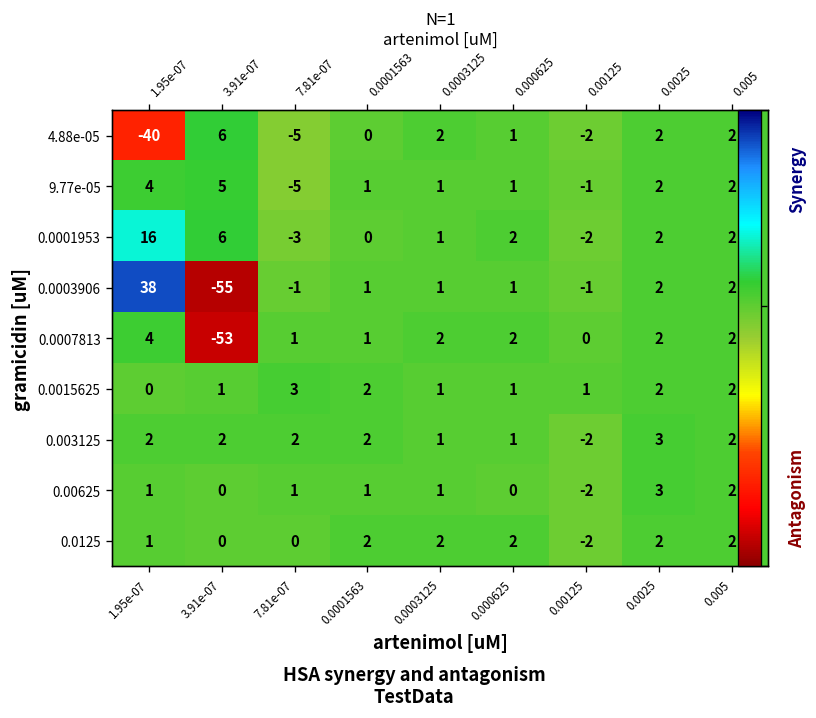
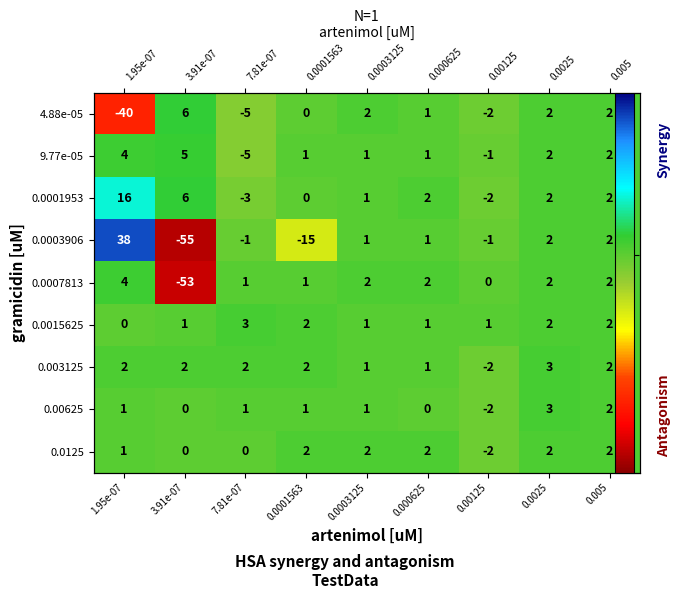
  {
    "4.88e-05": {
      "1.95e-07": -40,
      "3.91e-07": 6,
      "7.81e-07": -5,
      "0.0001563": 0,
      "0.0003125": 2,
      "0.000625": 1,
      "0.00125": -2,
      "0.0025": 2,
      "0.005": 2
    },
    "9.77e-05": {
      "1.95e-07": 4,
      "3.91e-07": 5,
      "7.81e-07": -5,
      "0.0001563": 1,
      "0.0003125": 1,
      "0.000625": 1,
      "0.00125": -1,
      "0.0025": 2,
      "0.005": 2
    },
    "0.0001953": {
      "1.95e-07": 16,
      "3.91e-07": 6,
      "7.81e-07": -3,
      "0.0001563": 0,
      "0.0003125": 1,
      "0.000625": 2,
      "0.00125": -2,
      "0.0025": 2,
      "0.005": 2
    },
    "0.0003906": {
      "1.95e-07": 38,
      "3.91e-07": -55,
      "7.81e-07": -1,
-     "0.0001563": 1,
+     "0.0001563": -15,
      "0.0003125": 1,
      "0.000625": 1,
      "0.00125": -1,
      "0.0025": 2,
      "0.005": 2
    },
    "0.0007813": {
      "1.95e-07": 4,
      "3.91e-07": -53,
      "7.81e-07": 1,
      "0.0001563": 1,
      "0.0003125": 2,
      "0.000625": 2,
      "0.00125": 0,
      "0.0025": 2,
      "0.005": 2
    },
    "0.0015625": {
      "1.95e-07": 0,
      "3.91e-07": 1,
      "7.81e-07": 3,
      "0.0001563": 2,
      "0.0003125": 1,
      "0.000625": 1,
      "0.00125": 1,
      "0.0025": 2,
      "0.005": 2
    },
    "0.003125": {
      "1.95e-07": 2,
      "3.91e-07": 2,
      "7.81e-07": 2,
      "0.0001563": 2,
      "0.0003125": 1,
      "0.000625": 1,
      "0.00125": -2,
      "0.0025": 3,
      "0.005": 2
    },
    "0.00625": {
      "1.95e-07": 1,
      "3.91e-07": 0,
      "7.81e-07": 1,
      "0.0001563": 1,
      "0.0003125": 1,
      "0.000625": 0,
      "0.00125": -2,
      "0.0025": 3,
      "0.005": 2
    },
    "0.0125": {
      "1.95e-07": 1,
      "3.91e-07": 0,
      "7.81e-07": 0,
      "0.0001563": 2,
      "0.0003125": 2,
      "0.000625": 2,
      "0.00125": -2,
      "0.0025": 2,
      "0.005": 2
    }
  }
